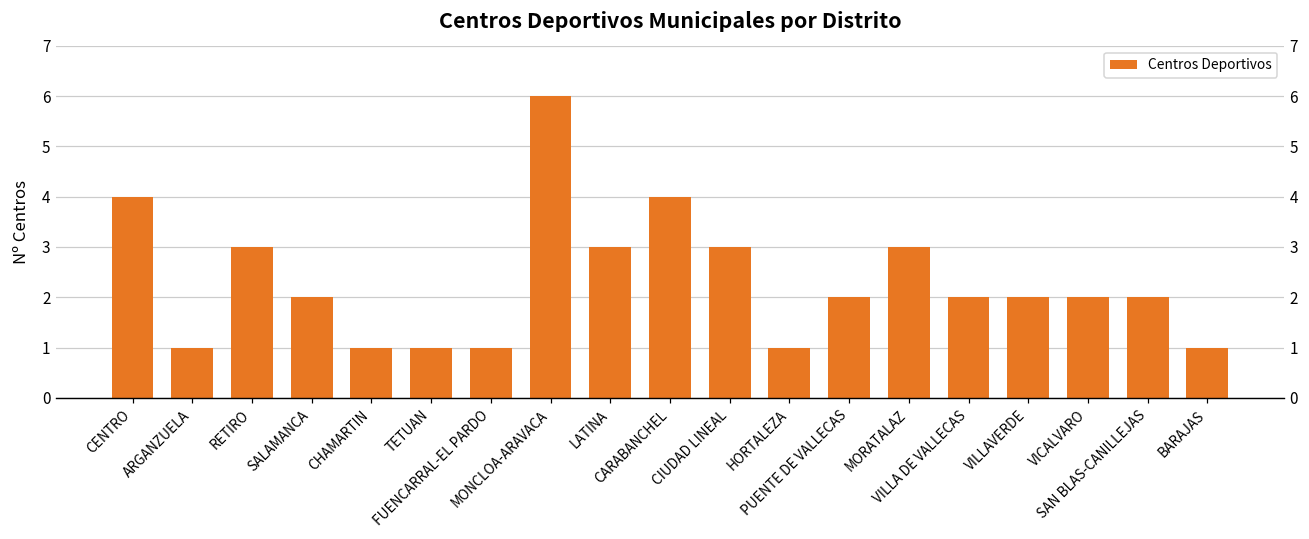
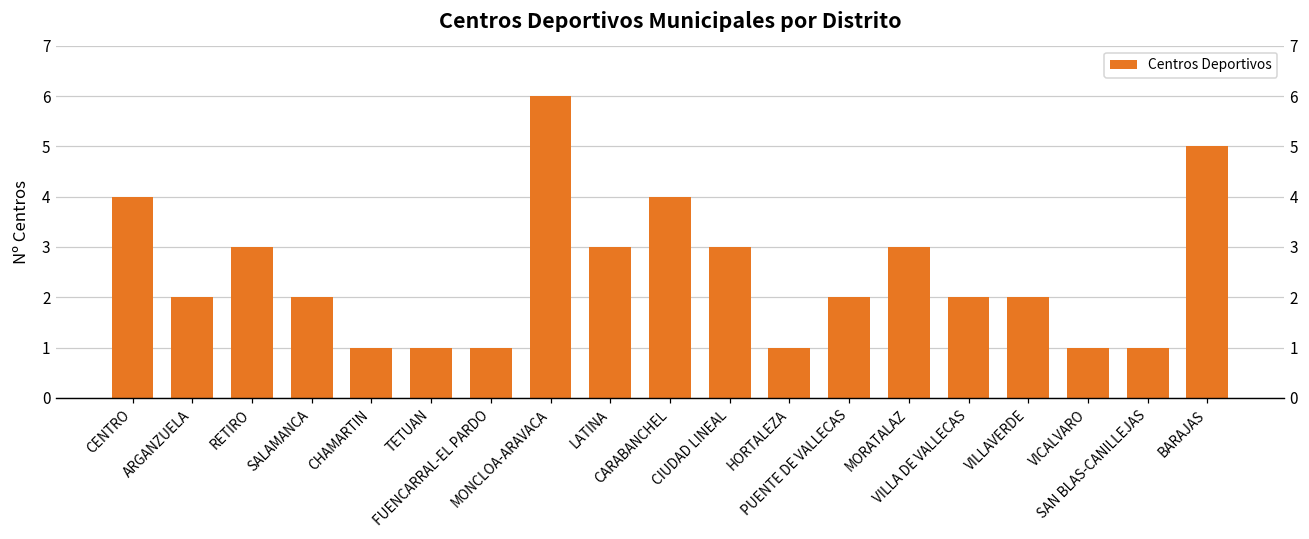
  {
    "CENTRO": 4,
-   "ARGANZUELA": 1,
+   "ARGANZUELA": 2,
    "RETIRO": 3,
    "SALAMANCA": 2,
    "CHAMARTIN": 1,
    "TETUAN": 1,
    "FUENCARRAL-EL PARDO": 1,
    "MONCLOA-ARAVACA": 6,
    "LATINA": 3,
    "CARABANCHEL": 4,
    "CIUDAD LINEAL": 3,
    "HORTALEZA": 1,
    "PUENTE DE VALLECAS": 2,
    "MORATALAZ": 3,
    "VILLA DE VALLECAS": 2,
    "VILLAVERDE": 2,
-   "VICALVARO": 2,
-   "SAN BLAS-CANILLEJAS": 2,
-   "BARAJAS": 1
+   "VICALVARO": 1,
+   "SAN BLAS-CANILLEJAS": 1,
+   "BARAJAS": 5
  }
